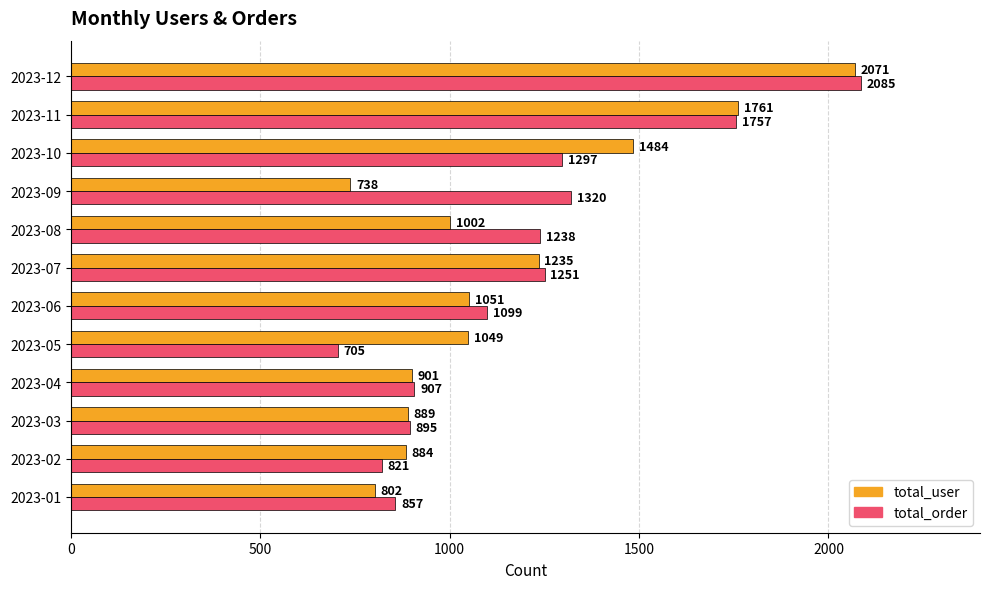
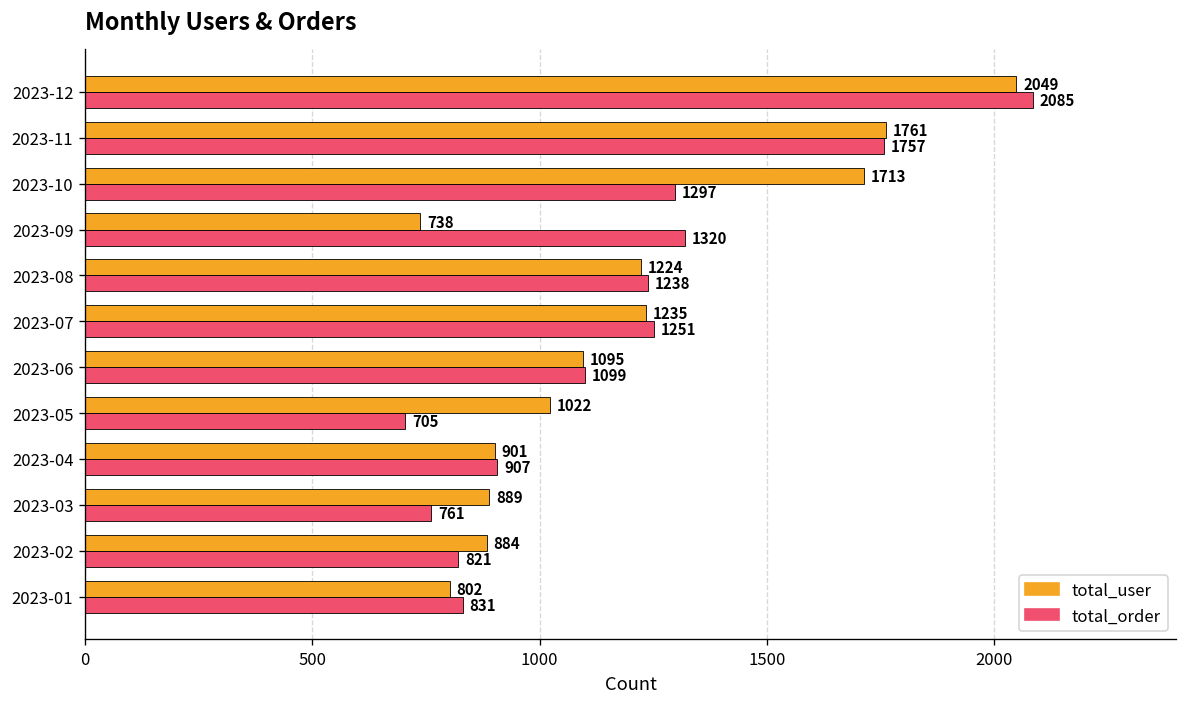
  {
    "total_user": {
-     "2023-12": 2071,
+     "2023-12": 2049,
      "2023-11": 1761,
-     "2023-10": 1484,
+     "2023-10": 1713,
      "2023-09": 738,
-     "2023-08": 1002,
+     "2023-08": 1224,
      "2023-07": 1235,
-     "2023-06": 1051,
-     "2023-05": 1049,
+     "2023-06": 1095,
+     "2023-05": 1022,
      "2023-04": 901,
      "2023-03": 889,
      "2023-02": 884,
      "2023-01": 802
    },
    "total_order": {
      "2023-12": 2085,
      "2023-11": 1757,
      "2023-10": 1297,
      "2023-09": 1320,
      "2023-08": 1238,
      "2023-07": 1251,
      "2023-06": 1099,
      "2023-05": 705,
      "2023-04": 907,
-     "2023-03": 895,
+     "2023-03": 761,
      "2023-02": 821,
-     "2023-01": 857
+     "2023-01": 831
    }
  }
